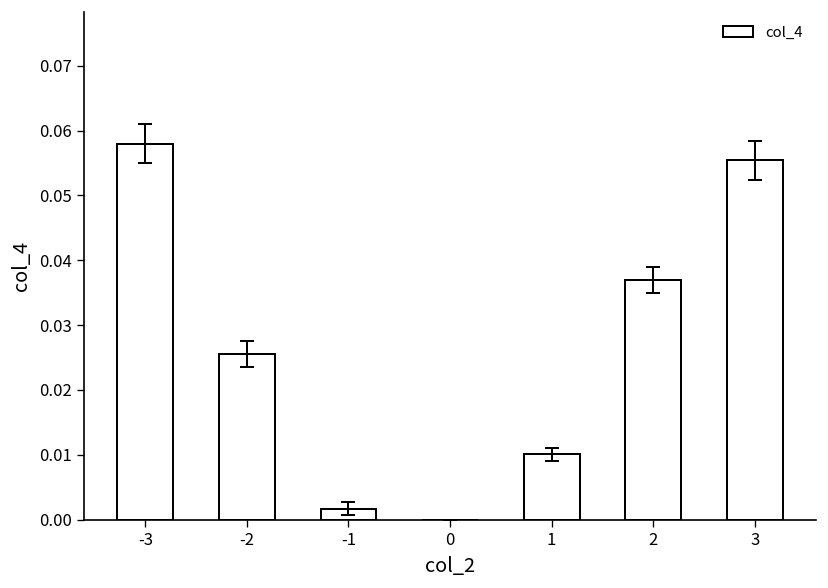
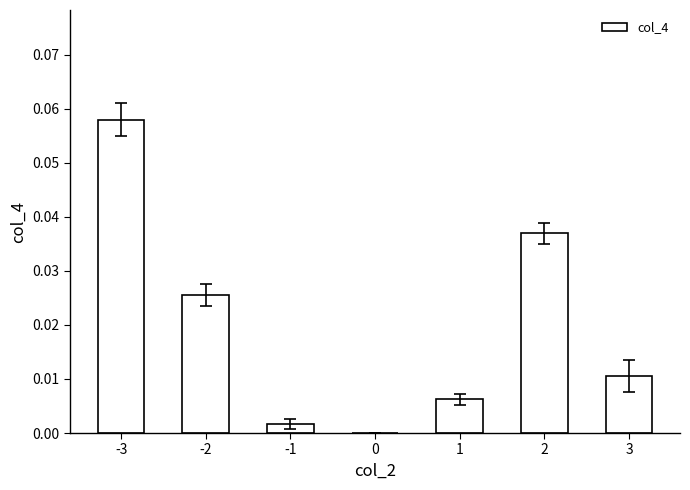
  {
    "col_4": {
      "-3": 0.058,
      "-2": 0.026,
      "-1": 0.002,
-     "1": 0.010,
+     "1": 0.006,
      "2": 0.037,
-     "3": 0.055
+     "3": 0.011
    }
  }
